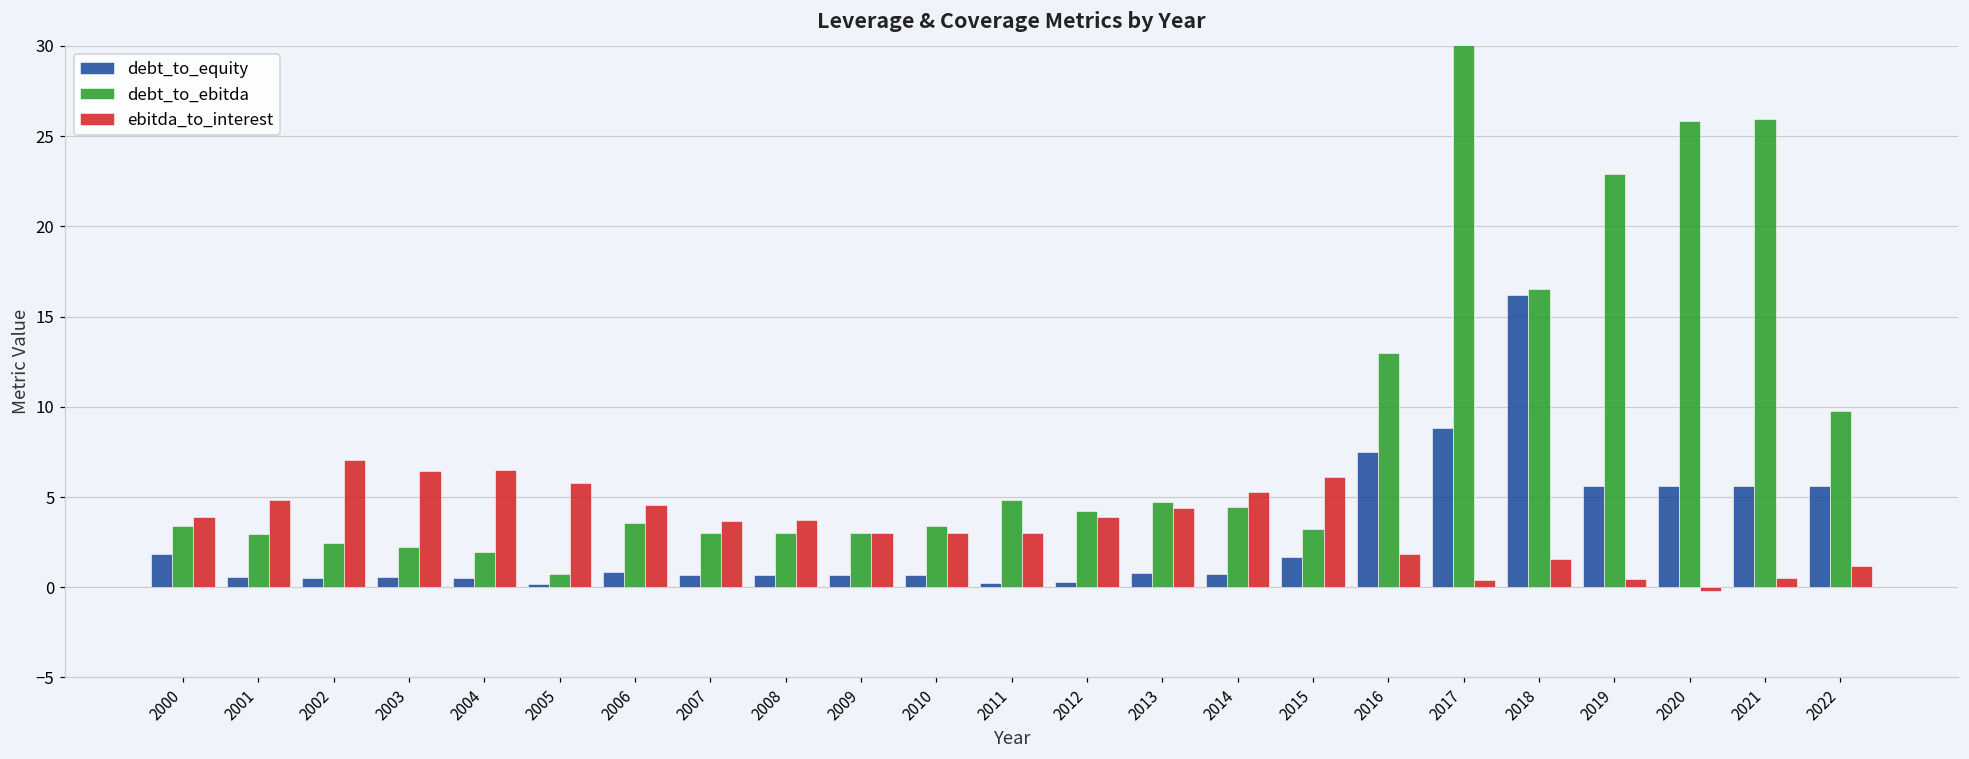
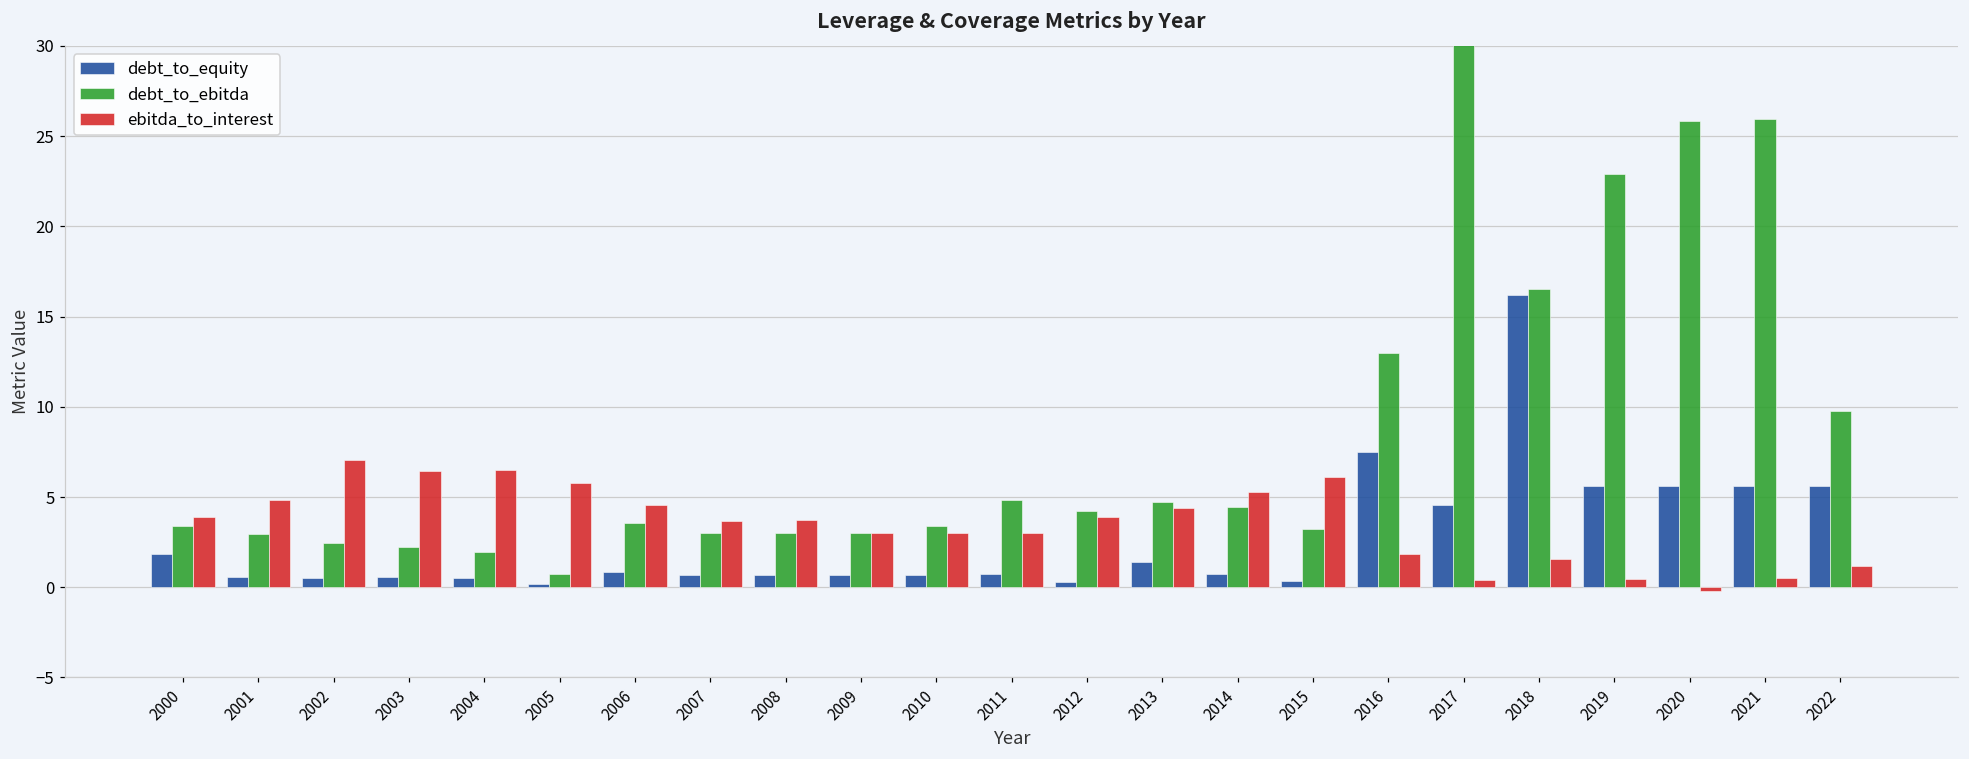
  {
    "debt_to_equity": {
      "2000": 1.8,
      "2001": 0.5,
      "2002": 0.5,
      "2003": 0.6,
      "2004": 0.5,
      "2005": 0.2,
      "2006": 0.9,
      "2007": 0.7,
      "2008": 0.7,
      "2009": 0.7,
      "2010": 0.7,
-     "2011": 0.3,
+     "2011": 0.7,
      "2012": 0.3,
-     "2013": 0.8,
+     "2013": 1.4,
      "2014": 0.7,
-     "2015": 1.7,
+     "2015": 0.4,
      "2016": 7.5,
-     "2017": 8.9,
+     "2017": 4.6,
      "2018": 16.2,
      "2019": 5.6,
      "2020": 5.6,
      "2021": 5.6,
      "2022": 5.6
    },
    "debt_to_ebitda": {
      "2000": 3.4,
      "2001": 2.9,
      "2002": 2.5,
      "2003": 2.3,
      "2004": 1.9,
      "2005": 0.7,
      "2006": 3.5,
      "2007": 3.0,
      "2008": 3.0,
      "2009": 3.0,
      "2010": 3.4,
      "2011": 4.8,
      "2012": 4.2,
      "2013": 4.7,
      "2014": 4.5,
      "2015": 3.2,
      "2016": 13.0,
      "2018": 16.5,
      "2019": 22.9,
      "2020": 25.8,
      "2021": 25.9,
      "2022": 9.8
    },
    "ebitda_to_interest": {
      "2000": 3.9,
      "2001": 4.8,
      "2002": 7.0,
      "2003": 6.5,
      "2004": 6.5,
      "2005": 5.8,
      "2006": 4.6,
      "2007": 3.7,
      "2008": 3.7,
      "2009": 3.0,
      "2010": 3.0,
      "2011": 3.0,
      "2012": 3.9,
      "2013": 4.4,
      "2014": 5.3,
      "2015": 6.1,
      "2016": 1.9,
      "2017": 0.4,
      "2018": 1.6,
      "2019": 0.5,
      "2020": -0.2,
      "2021": 0.5,
      "2022": 1.2
    }
  }
